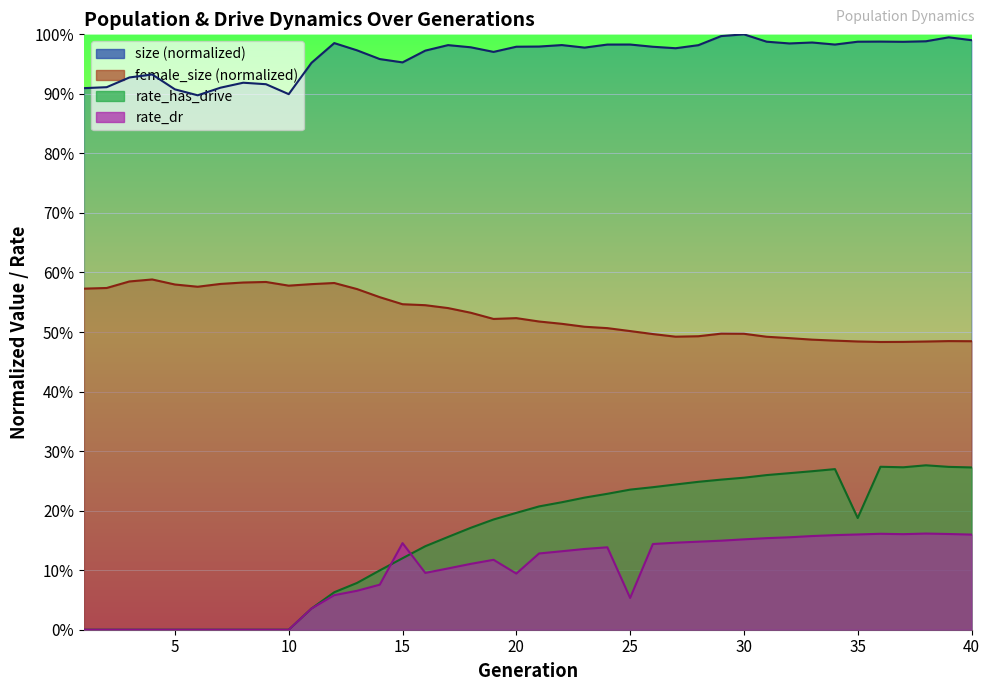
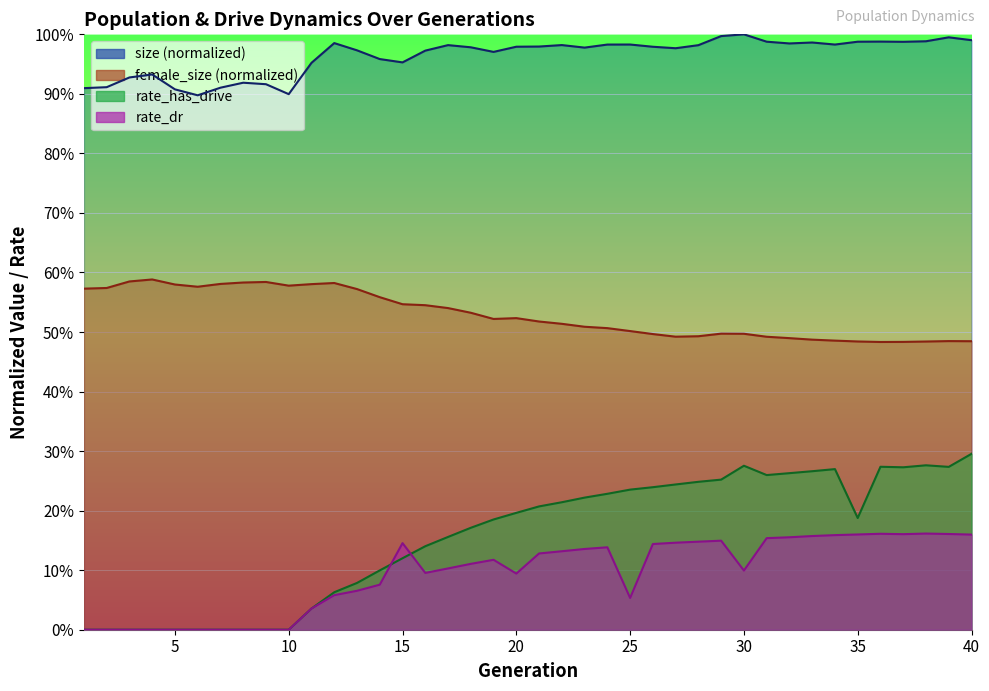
  {
    "rate_has_drive": {
      "15": "12%",
      "20": "20%",
      "25": "24%",
-     "30": "26%",
+     "30": "28%",
      "35": "19%",
-     "40": "27%"
+     "40": "30%"
    },
    "rate_dr": {
      "15": "15%",
      "20": "9%",
      "25": "5%",
-     "30": "15%",
+     "30": "10%",
      "35": "16%",
      "40": "16%"
    }
  }
